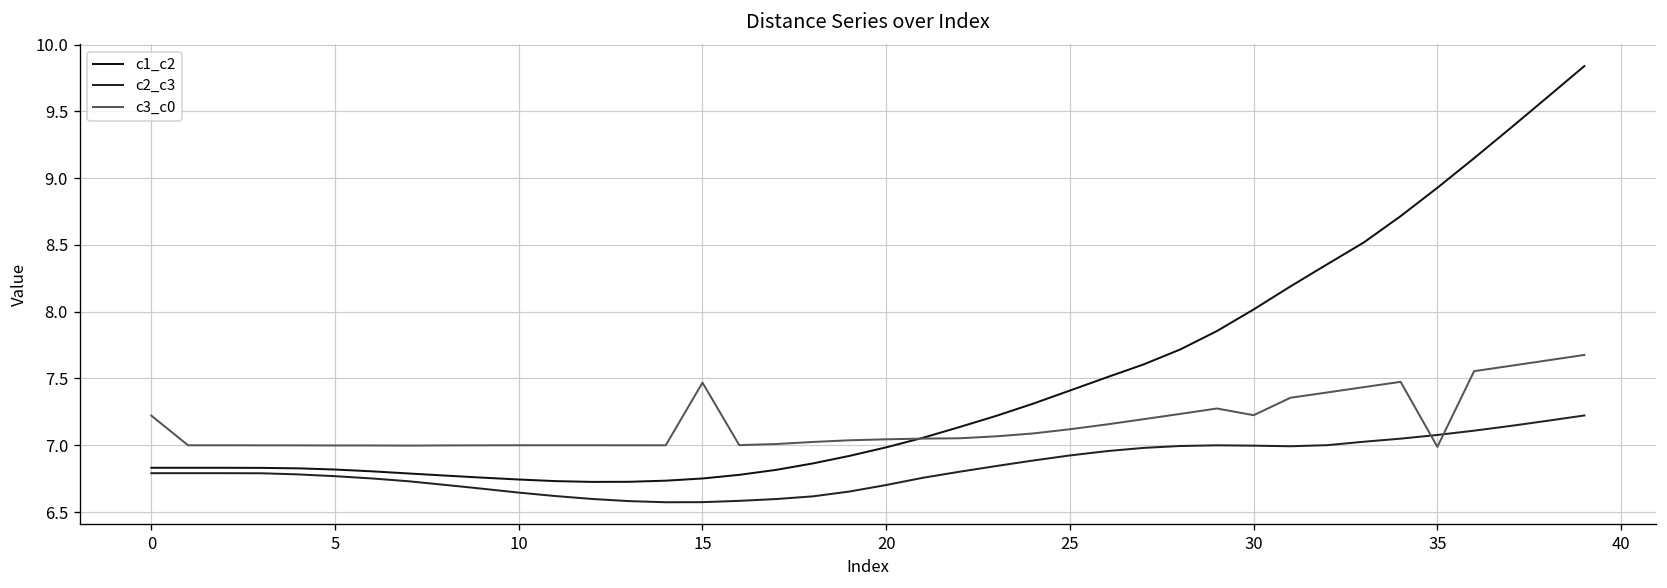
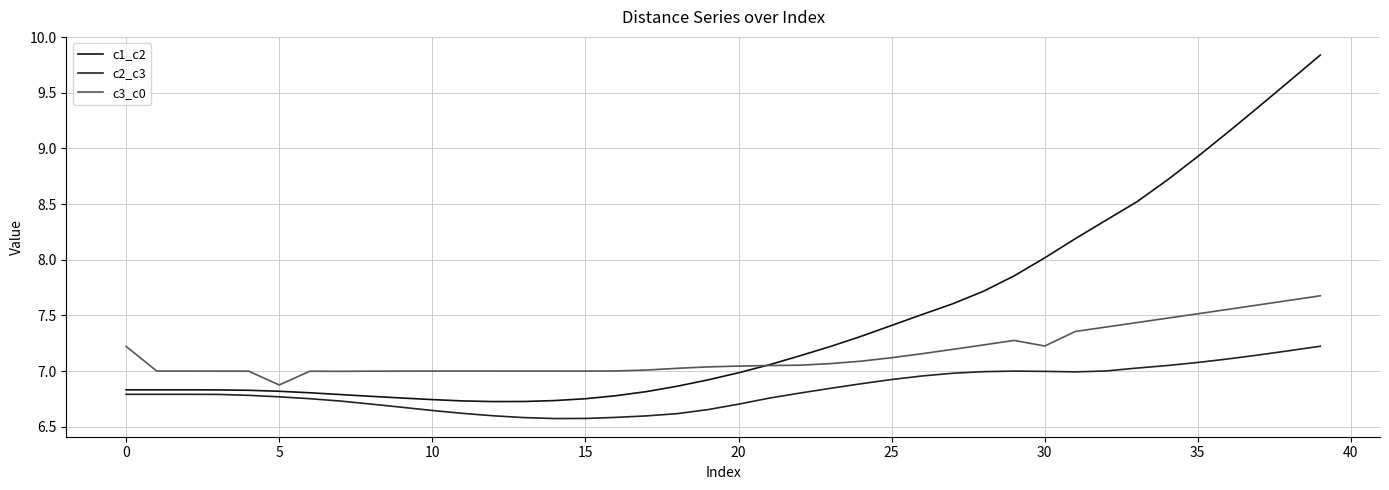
  {
    "c3_c0": {
      "0": 7.22,
-     "5": 7.00,
+     "5": 6.88,
      "10": 7.00,
-     "15": 7.47,
+     "15": 7.00,
      "20": 7.04,
      "25": 7.12,
      "30": 7.23,
-     "35": 6.99
+     "35": 7.51
    }
  }
